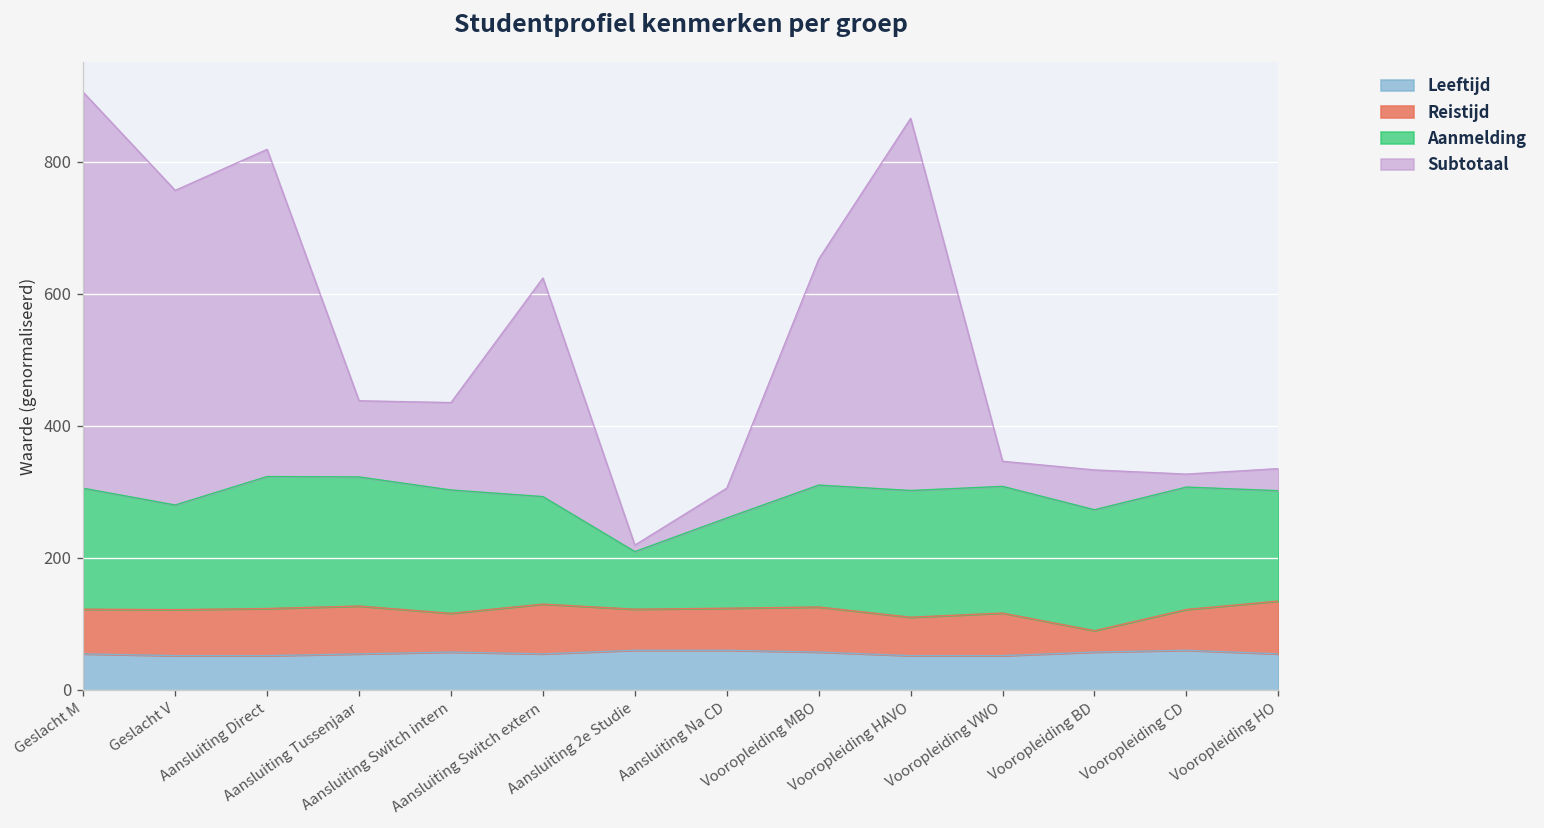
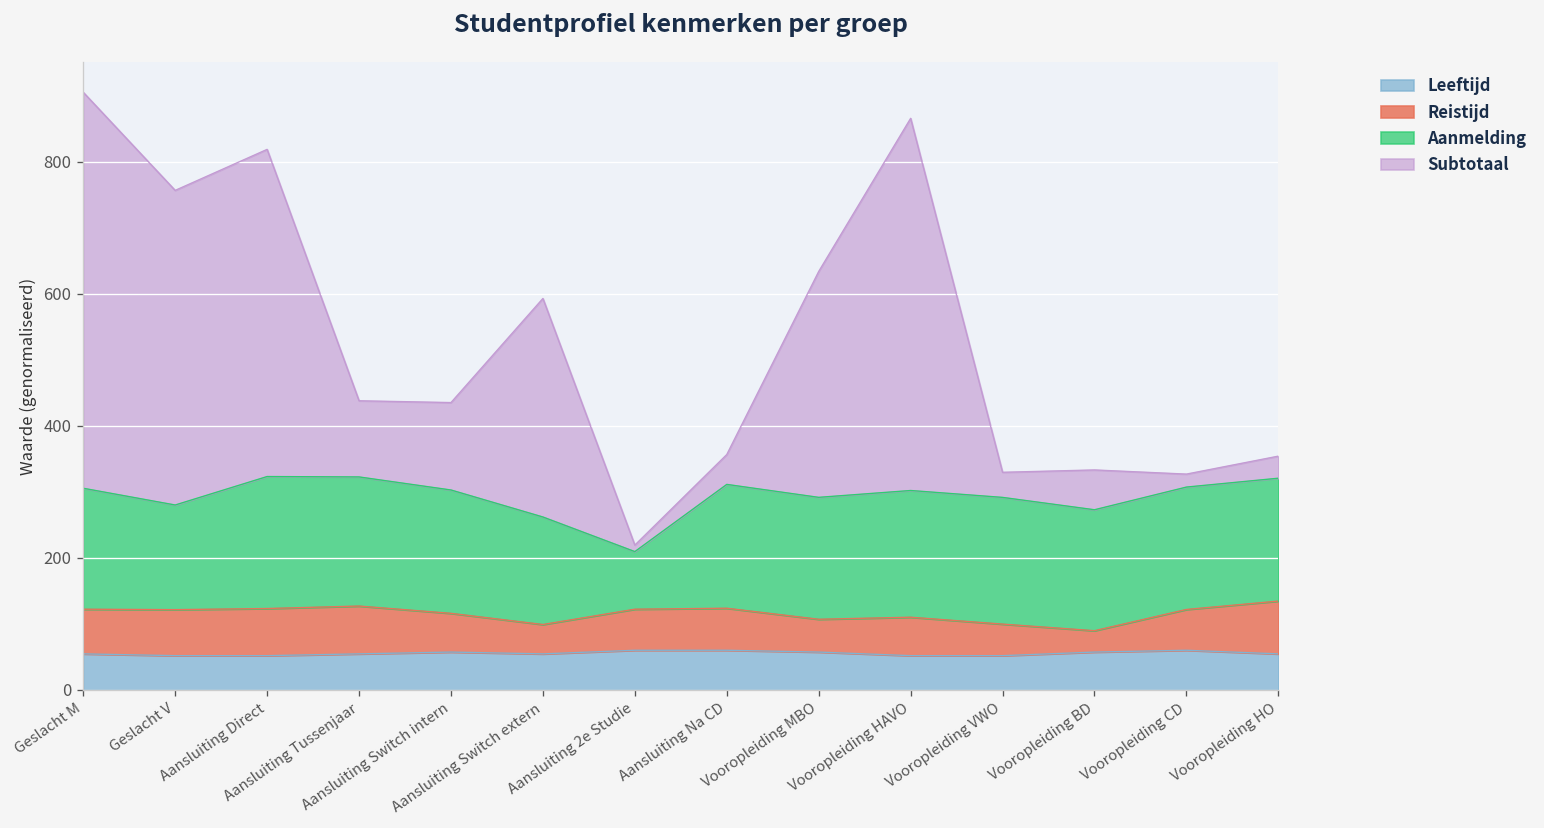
  {
    "Leeftijd": {
      "Geslacht M": 50,
      "Geslacht V": 50,
      "Aansluiting Direct": 50,
      "Aansluiting Tussenjaar": 50,
      "Aansluiting Switch intern": 60,
      "Aansluiting Switch extern": 50,
      "Aansluiting 2e Studie": 60,
      "Aansluiting Na CD": 60,
      "Vooropleiding MBO": 60,
      "Vooropleiding HAVO": 50,
      "Vooropleiding VWO": 50,
      "Vooropleiding BD": 60,
      "Vooropleiding CD": 60,
      "Vooropleiding HO": 50
    },
    "Reistijd": {
      "Geslacht M": 70,
      "Geslacht V": 70,
      "Aansluiting Direct": 70,
      "Aansluiting Tussenjaar": 70,
      "Aansluiting Switch intern": 60,
-     "Aansluiting Switch extern": 80,
+     "Aansluiting Switch extern": 40,
      "Aansluiting 2e Studie": 60,
      "Aansluiting Na CD": 60,
-     "Vooropleiding MBO": 70,
+     "Vooropleiding MBO": 50,
      "Vooropleiding HAVO": 60,
-     "Vooropleiding VWO": 60,
+     "Vooropleiding VWO": 50,
      "Vooropleiding BD": 30,
      "Vooropleiding CD": 60,
      "Vooropleiding HO": 80
    },
    "Aanmelding": {
      "Geslacht M": 180,
      "Geslacht V": 160,
      "Aansluiting Direct": 200,
      "Aansluiting Tussenjaar": 200,
      "Aansluiting Switch intern": 190,
      "Aansluiting Switch extern": 160,
      "Aansluiting 2e Studie": 90,
-     "Aansluiting Na CD": 140,
+     "Aansluiting Na CD": 190,
      "Vooropleiding MBO": 180,
      "Vooropleiding HAVO": 190,
      "Vooropleiding VWO": 190,
      "Vooropleiding BD": 180,
      "Vooropleiding CD": 190,
-     "Vooropleiding HO": 170
+     "Vooropleiding HO": 190
    },
    "Subtotaal": {
      "Geslacht M": 600,
      "Geslacht V": 480,
      "Aansluiting Direct": 500,
      "Aansluiting Tussenjaar": 120,
      "Aansluiting Switch intern": 130,
      "Aansluiting Switch extern": 330,
      "Aansluiting 2e Studie": 10,
      "Aansluiting Na CD": 50,
      "Vooropleiding MBO": 340,
      "Vooropleiding HAVO": 560,
      "Vooropleiding VWO": 40,
      "Vooropleiding BD": 60,
      "Vooropleiding CD": 20,
      "Vooropleiding HO": 30
    }
  }
